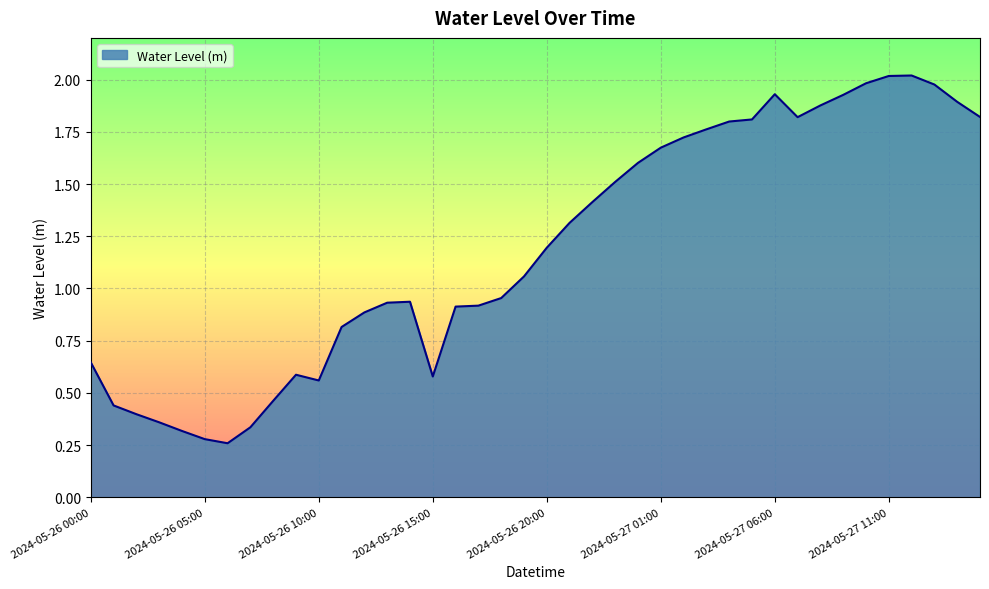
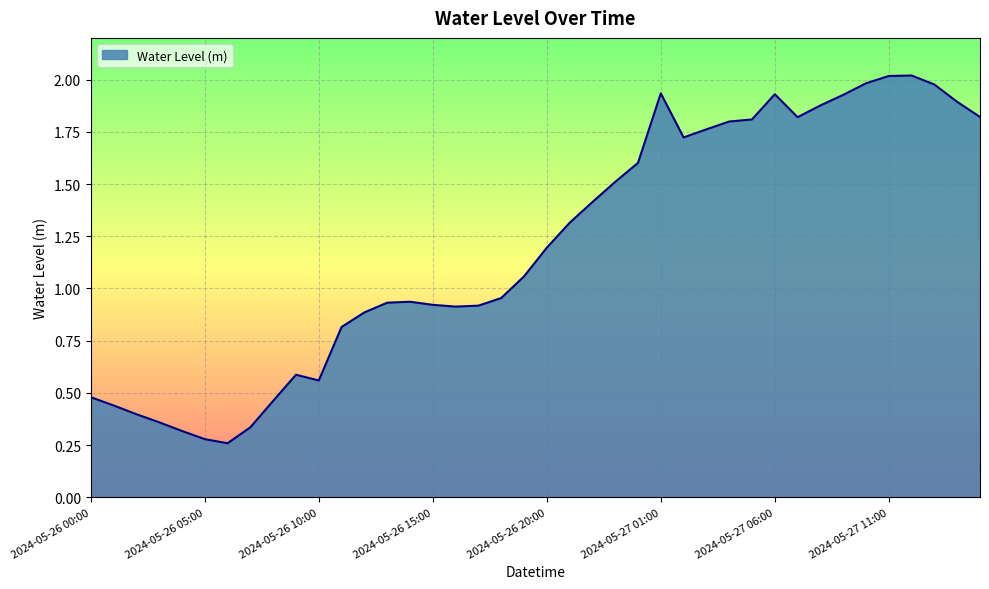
  {
-   "2024-05-26 00:00": 0.65,
+   "2024-05-26 00:00": 0.48,
    "2024-05-26 05:00": 0.28,
    "2024-05-26 10:00": 0.56,
-   "2024-05-26 15:00": 0.58,
+   "2024-05-26 15:00": 0.92,
    "2024-05-26 20:00": 1.20,
-   "2024-05-27 01:00": 1.67,
+   "2024-05-27 01:00": 1.93,
    "2024-05-27 06:00": 1.93,
    "2024-05-27 11:00": 2.02
  }
